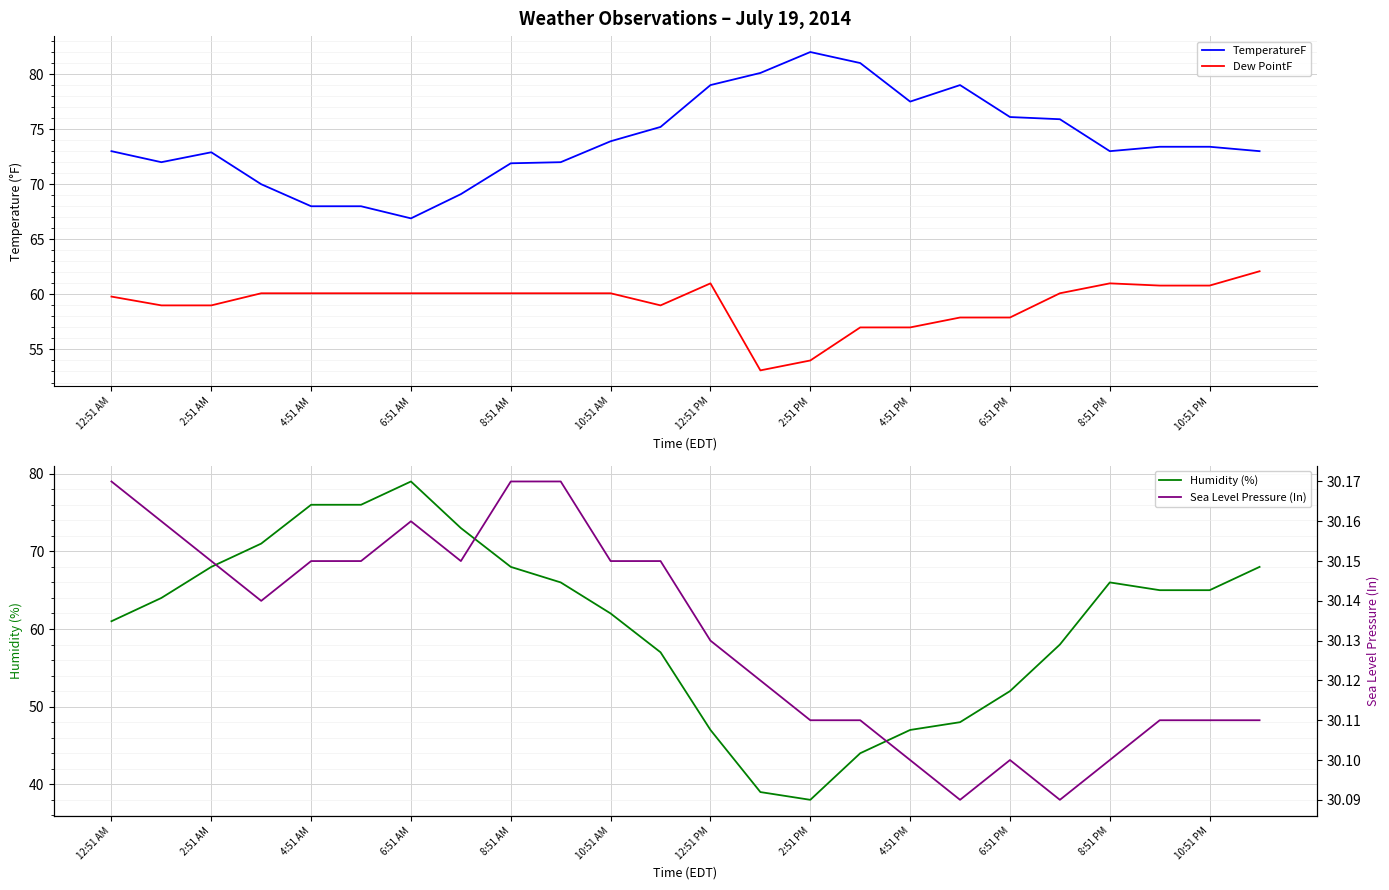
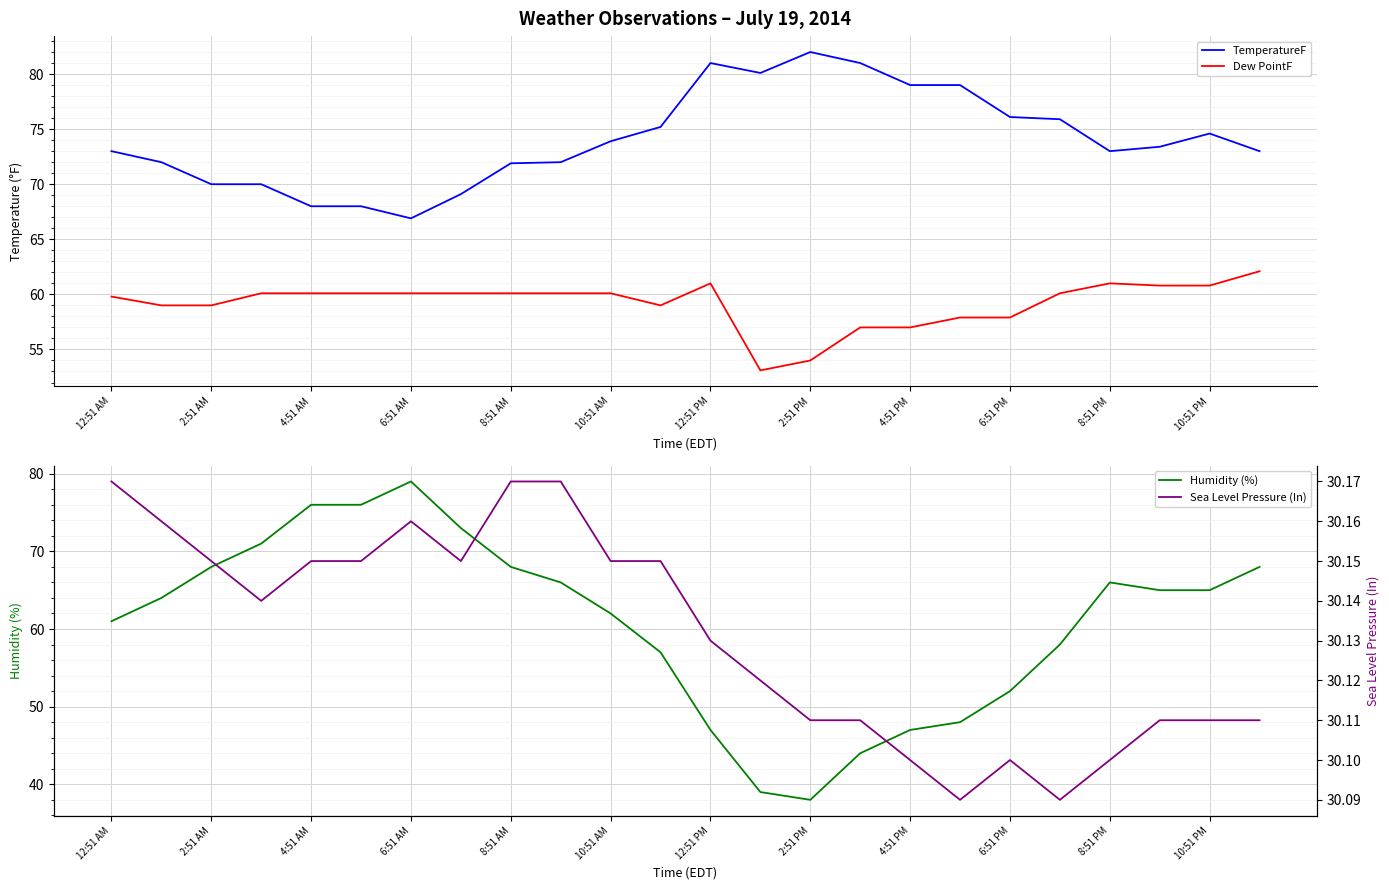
  {
    "Weather Observations – July 19, 2014": {
      "TemperatureF": {
        "12:51 AM": 73.0,
-       "2:51 AM": 72.9,
+       "2:51 AM": 70.0,
        "4:51 AM": 68.0,
        "6:51 AM": 66.9,
        "8:51 AM": 71.9,
        "10:51 AM": 73.9,
-       "12:51 PM": 79,
+       "12:51 PM": 81,
        "2:51 PM": 82.0,
-       "4:51 PM": 77.5,
+       "4:51 PM": 79.0,
        "6:51 PM": 76.1,
        "8:51 PM": 73.0,
-       "10:51 PM": 73.4
+       "10:51 PM": 74.6
      },
      "Dew PointF": {
        "12:51 AM": 59.8,
        "2:51 AM": 59.0,
        "4:51 AM": 60.1,
        "6:51 AM": 60.1,
        "8:51 AM": 60.1,
        "10:51 AM": 60.1,
        "12:51 PM": 61.0,
        "2:51 PM": 54.0,
        "4:51 PM": 57.0,
        "6:51 PM": 57.9,
        "8:51 PM": 61.0,
        "10:51 PM": 60.8
      }
    }
  }
